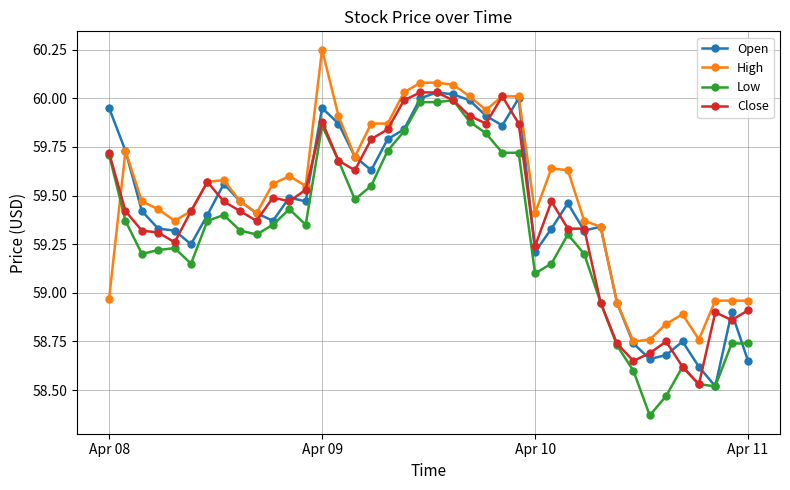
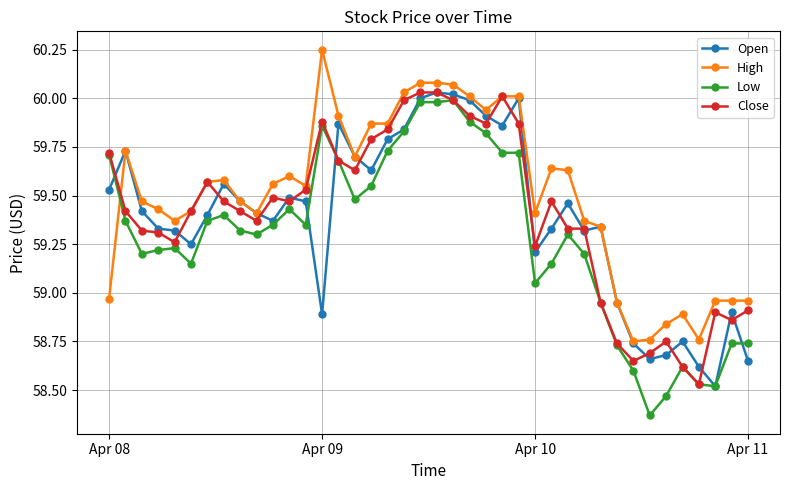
  {
    "Open": {
-     "Apr 08": 59.95,
-     "Apr 09": 59.95,
+     "Apr 08": 59.53,
+     "Apr 09": 58.89,
      "Apr 10": 59.21,
      "Apr 11": 58.65
    },
    "High": {
      "Apr 08": 58.97,
      "Apr 09": 60.25,
      "Apr 10": 59.41,
      "Apr 11": 58.96
    },
    "Low": {
      "Apr 09": 59.86,
-     "Apr 10": 59.10,
+     "Apr 10": 59.05,
      "Apr 11": 58.74
    },
    "Close": {
      "Apr 09": 59.88,
      "Apr 10": 59.24,
      "Apr 11": 58.91
    }
  }
